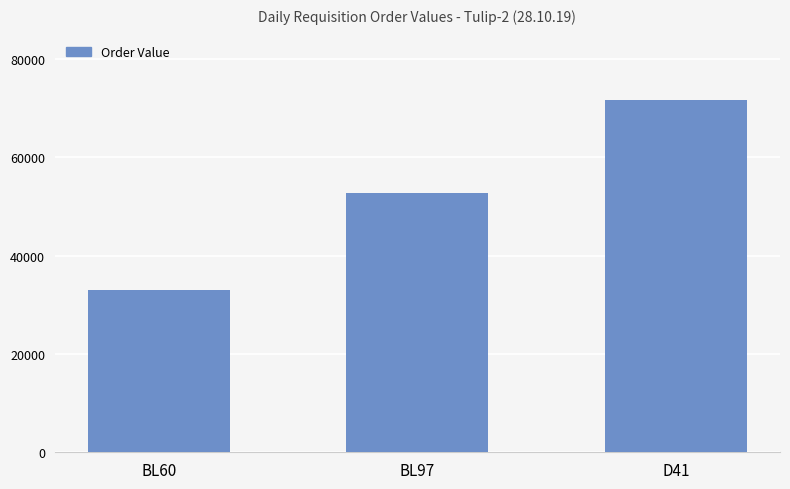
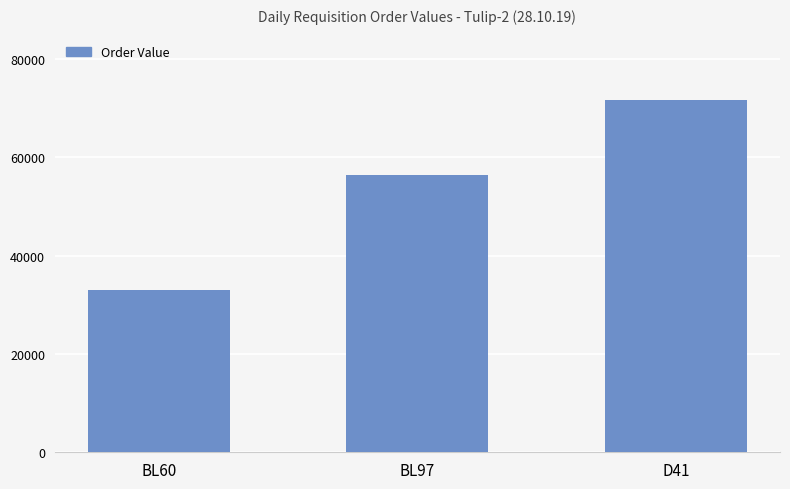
  {
    "BL60": 33000,
-   "BL97": 53000,
+   "BL97": 56000,
    "D41": 72000
  }
